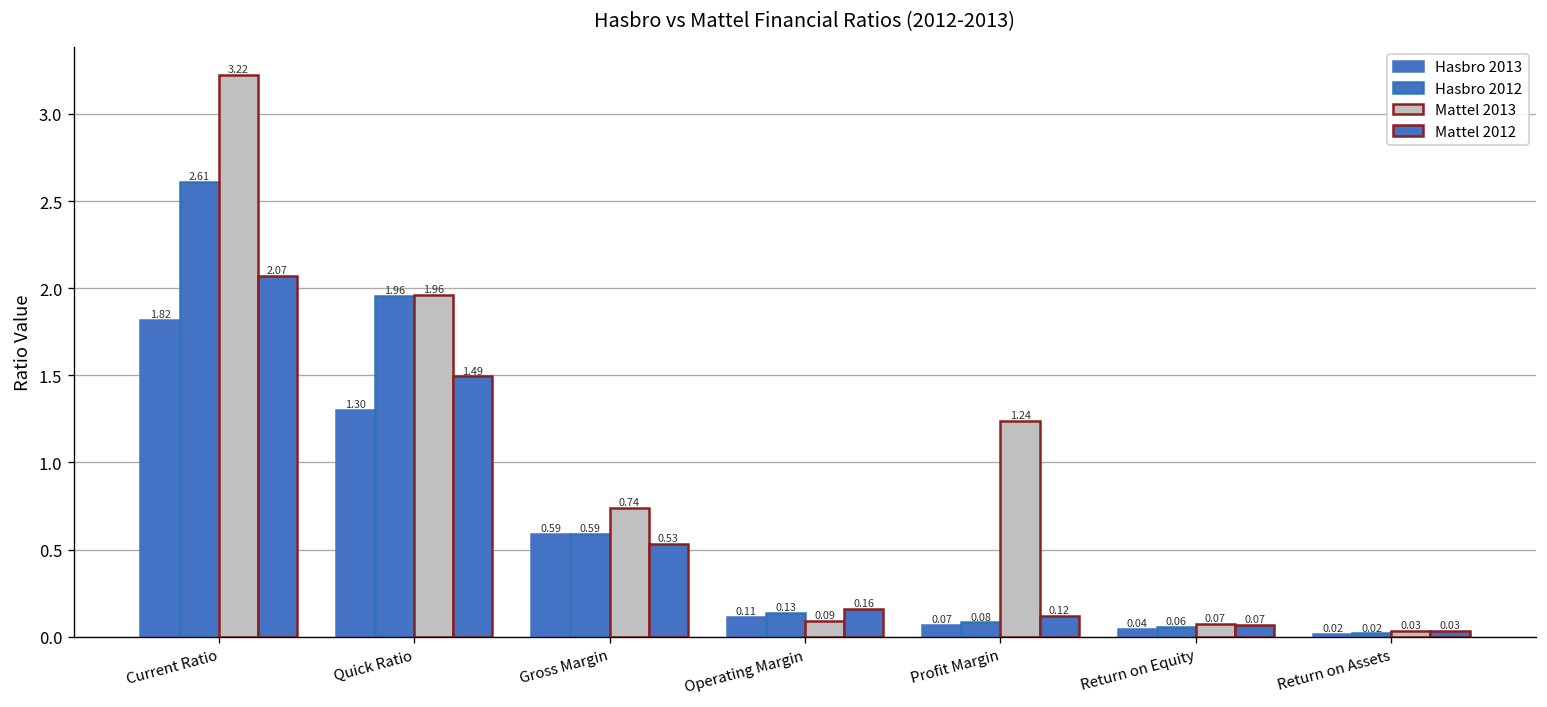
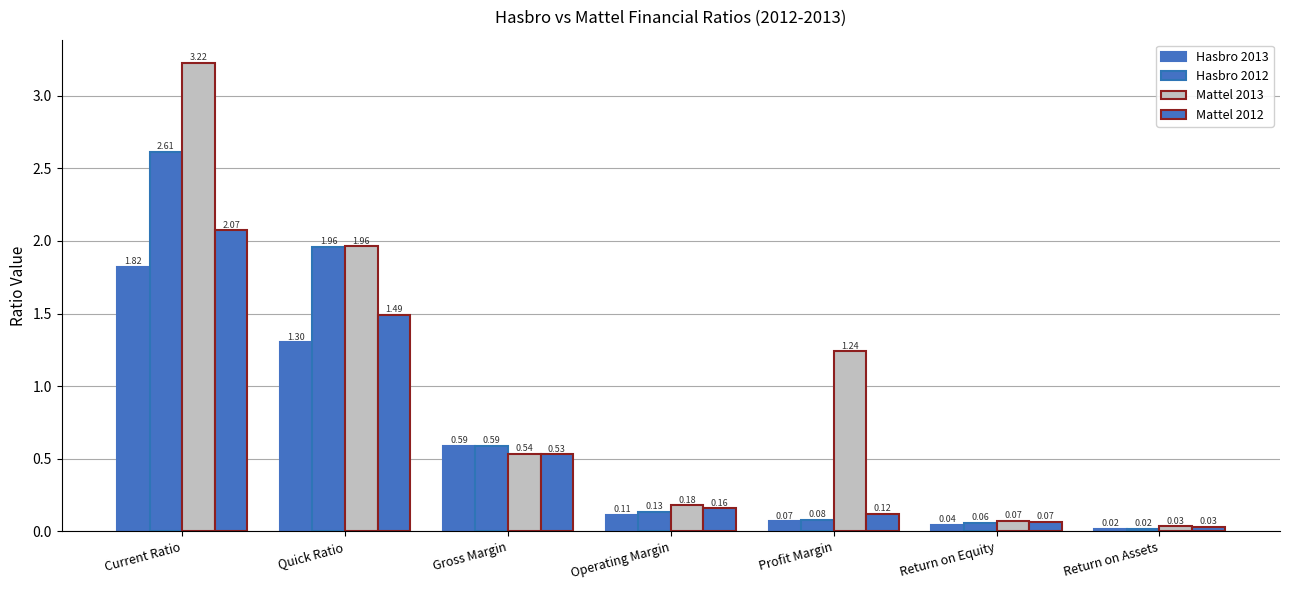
  {
    "Mattel 2013": {
      "Current Ratio": 3.22,
      "Quick Ratio": 1.96,
-     "Gross Margin": 0.74,
-     "Operating Margin": 0.09,
+     "Gross Margin": 0.54,
+     "Operating Margin": 0.18,
      "Profit Margin": 1.24,
      "Return on Equity": 0.07,
      "Return on Assets": 0.03
    }
  }
